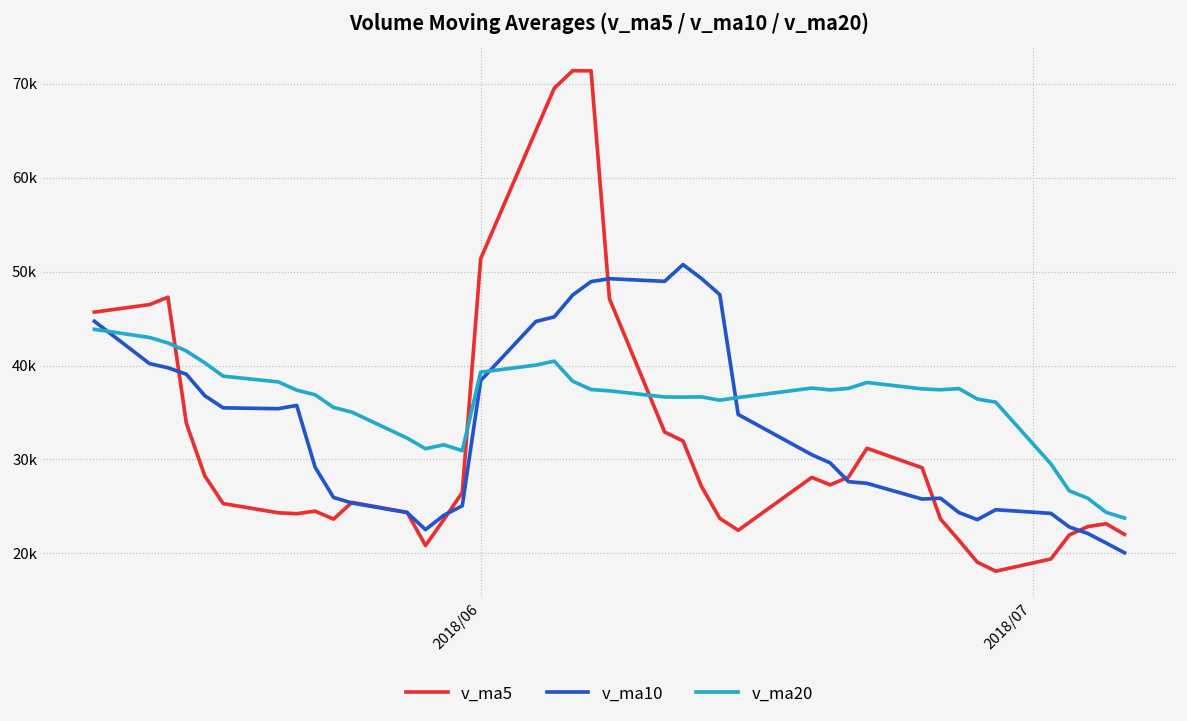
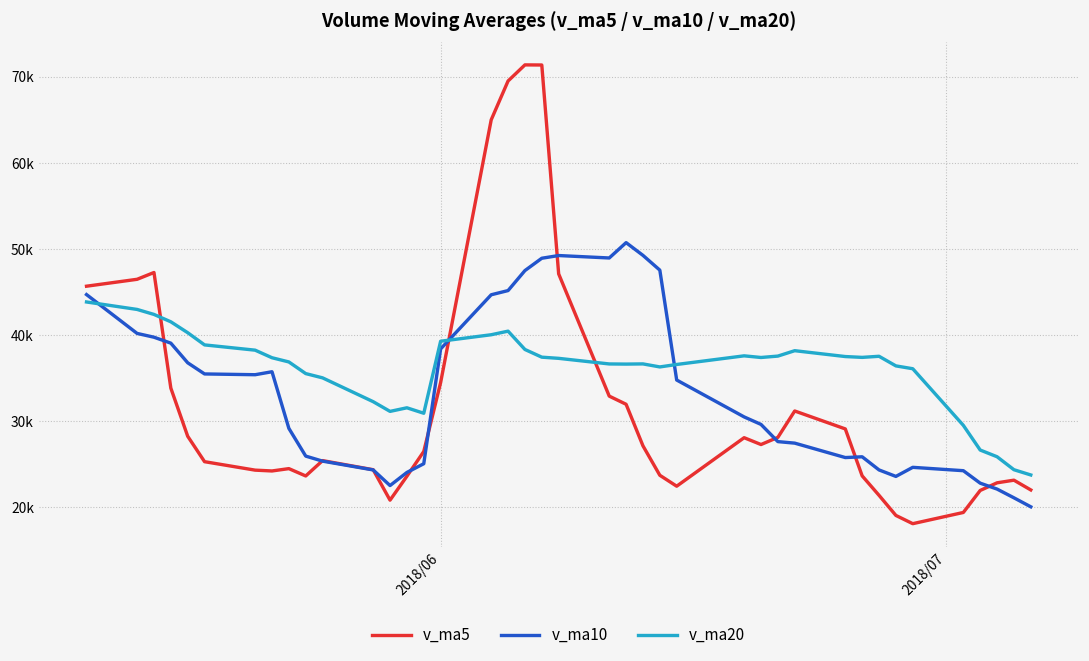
  {
    "v_ma5": {
-     "2018/06": 51000
+     "2018/06": 34000
    },
    "v_ma10": {
      "2018/06": 38000
    },
    "v_ma20": {
      "2018/06": 39000
    }
  }
